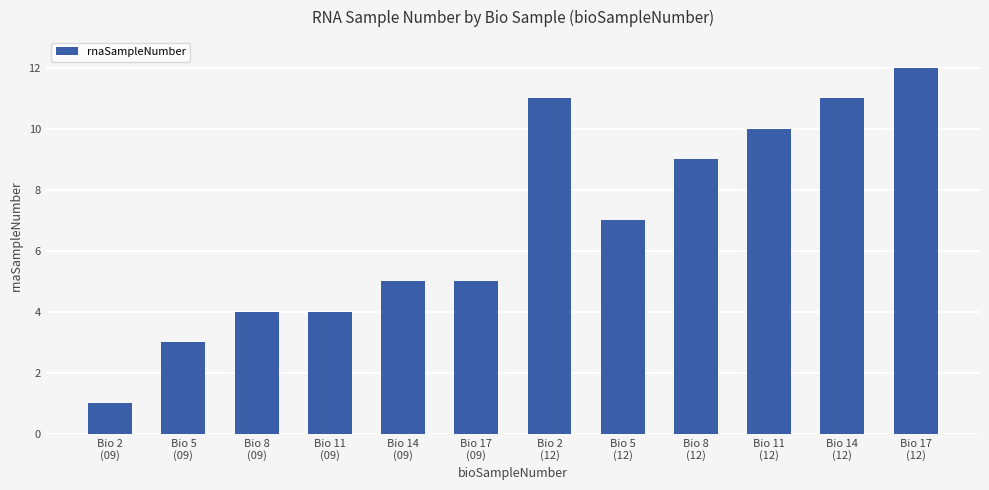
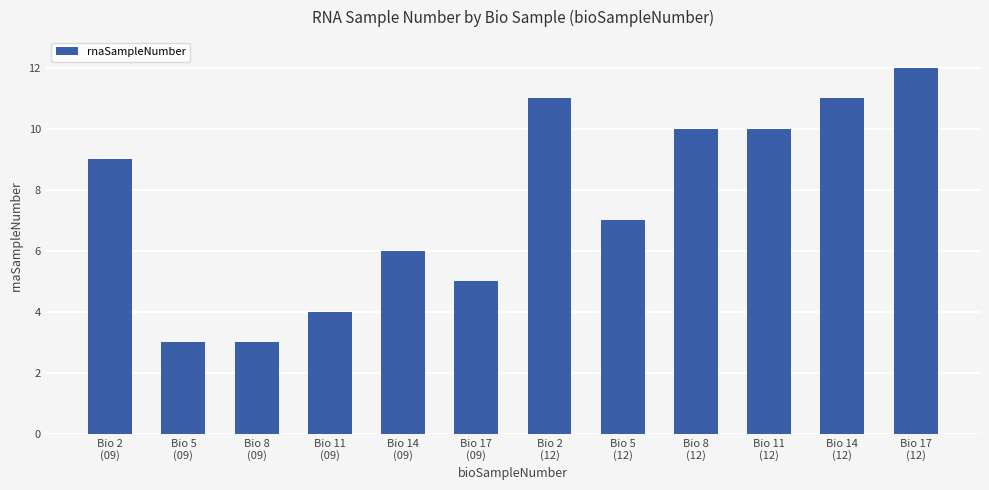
  {
-   "Bio 2 (09)": 1,
+   "Bio 2 (09)": 9,
    "Bio 5 (09)": 3,
-   "Bio 8 (09)": 4,
+   "Bio 8 (09)": 3,
    "Bio 11 (09)": 4,
-   "Bio 14 (09)": 5,
+   "Bio 14 (09)": 6,
    "Bio 17 (09)": 5,
    "Bio 2 (12)": 11,
    "Bio 5 (12)": 7,
-   "Bio 8 (12)": 9,
+   "Bio 8 (12)": 10,
    "Bio 11 (12)": 10,
    "Bio 14 (12)": 11,
    "Bio 17 (12)": 12
  }
